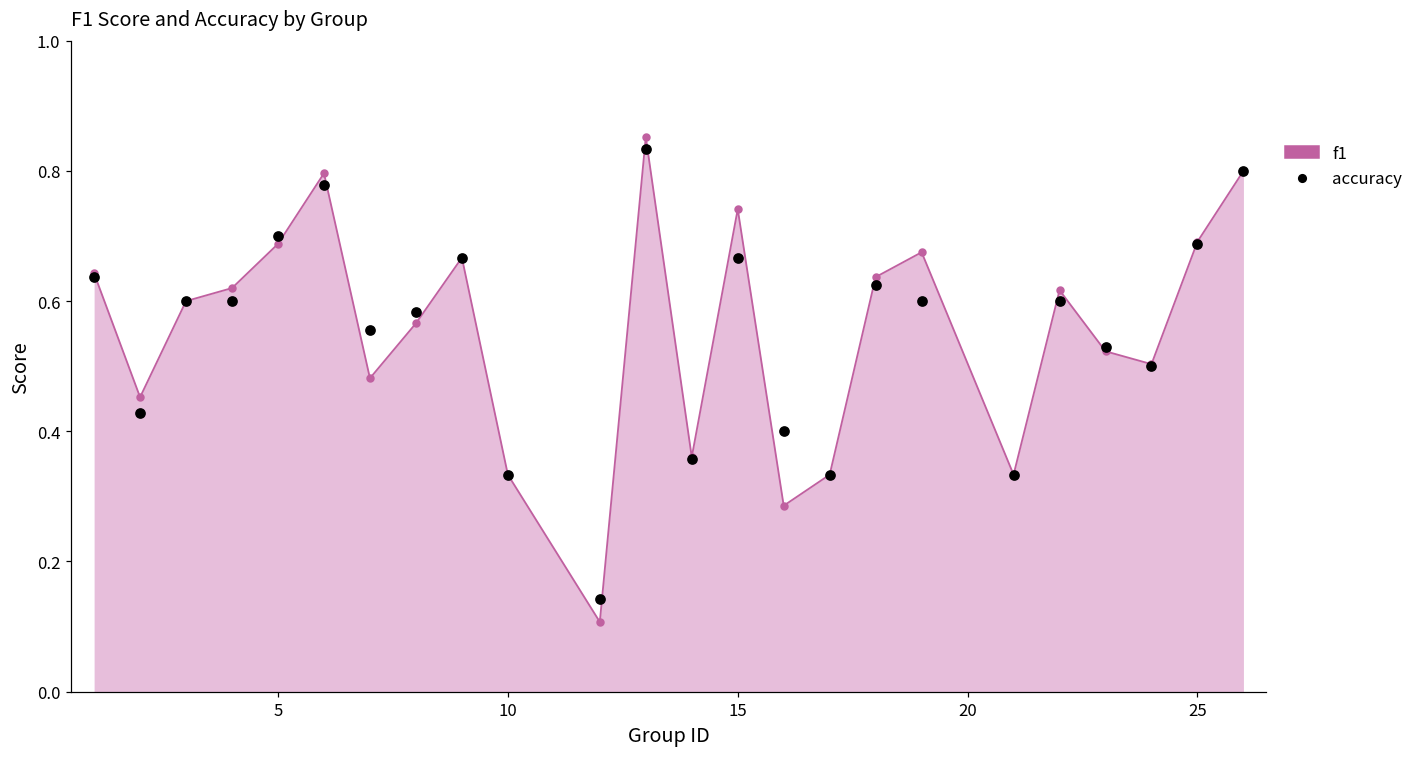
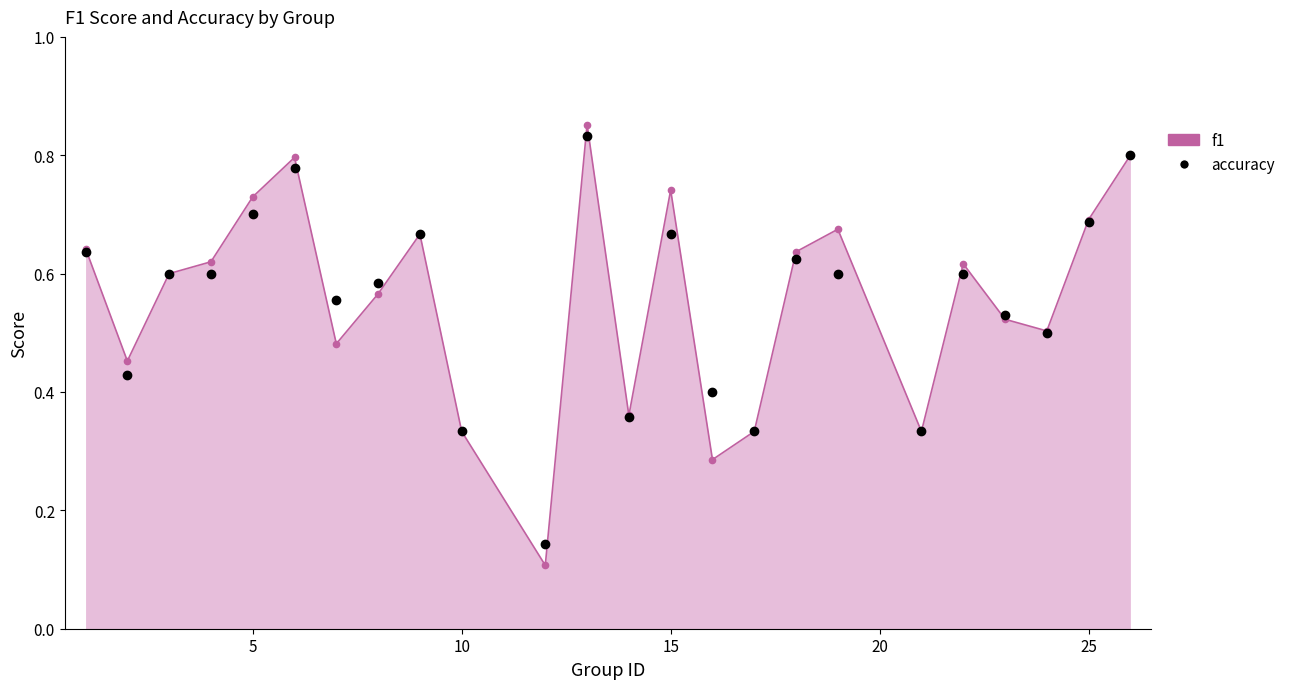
  {
    "f1": {
-     "5": 0.69,
+     "5": 0.73,
      "15": 0.74
    }
  }
